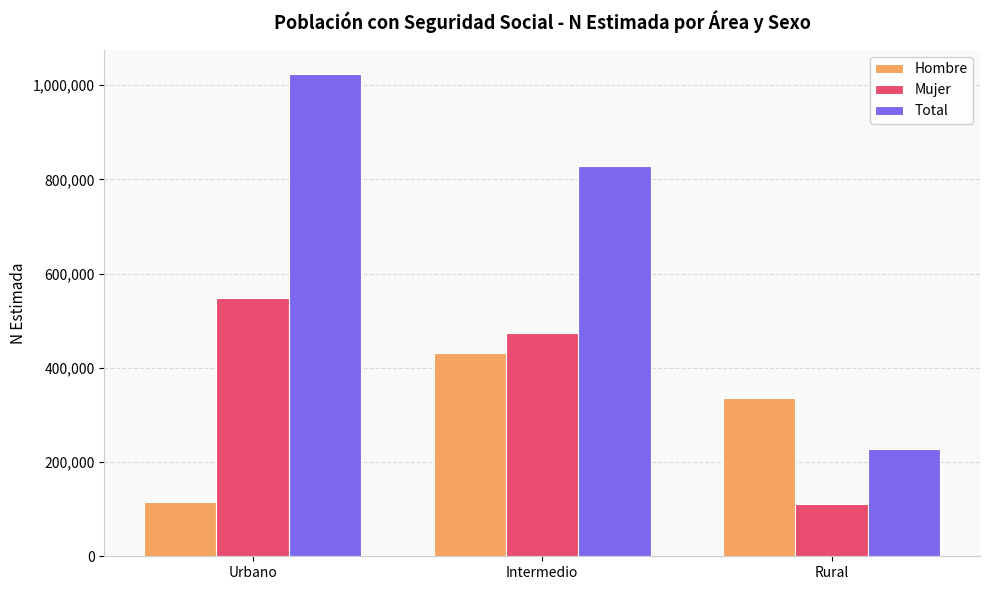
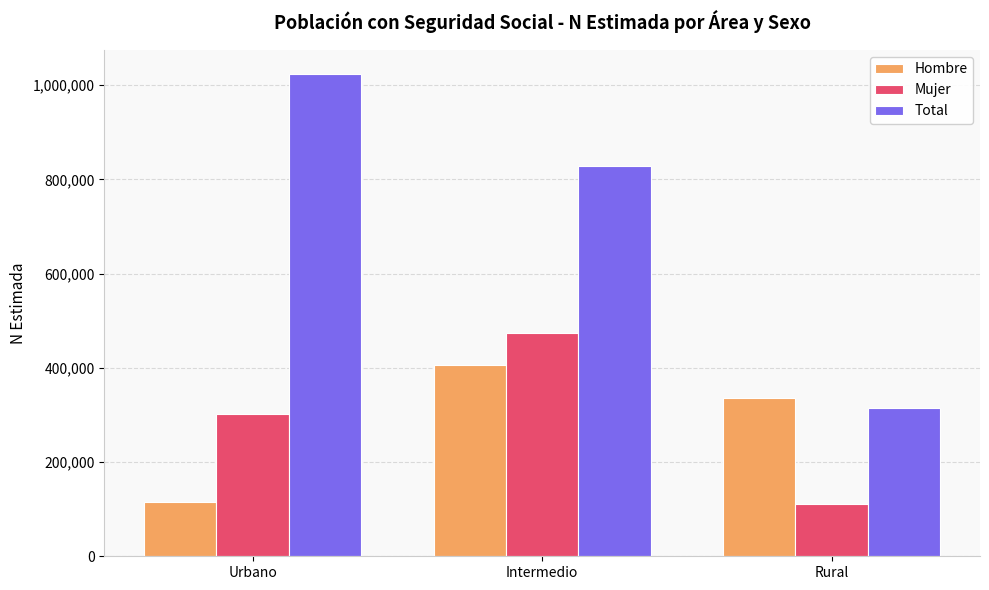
  {
    "Hombre": {
      "Urbano": "120,000",
-     "Intermedio": "430,000",
+     "Intermedio": "410,000",
      "Rural": "340,000"
    },
    "Mujer": {
-     "Urbano": "550,000",
+     "Urbano": "300,000",
      "Intermedio": "470,000",
      "Rural": "110,000"
    },
    "Total": {
      "Urbano": "1,020,000",
      "Intermedio": "830,000",
-     "Rural": "230,000"
+     "Rural": "310,000"
    }
  }
